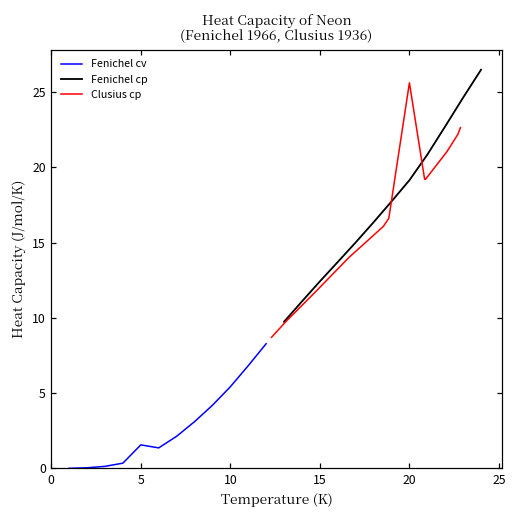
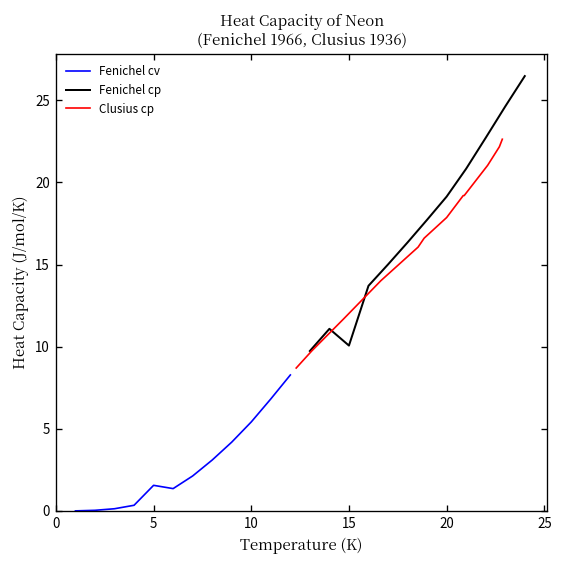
  {
    "Fenichel cv": {
      "5": 1.6,
      "10": 5.4
    },
    "Fenichel cp": {
-     "15": 12.4,
+     "15": 10.1,
      "20": 19.1
    },
    "Clusius cp": {
-     "20": 25.6
+     "20": 17.9
    }
  }
